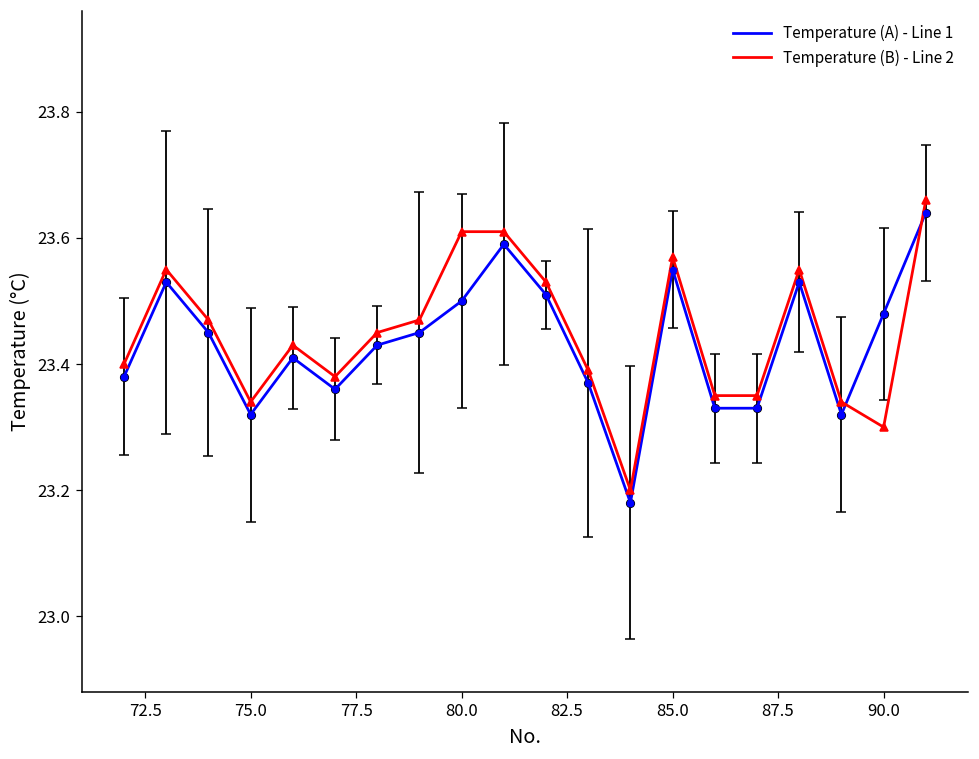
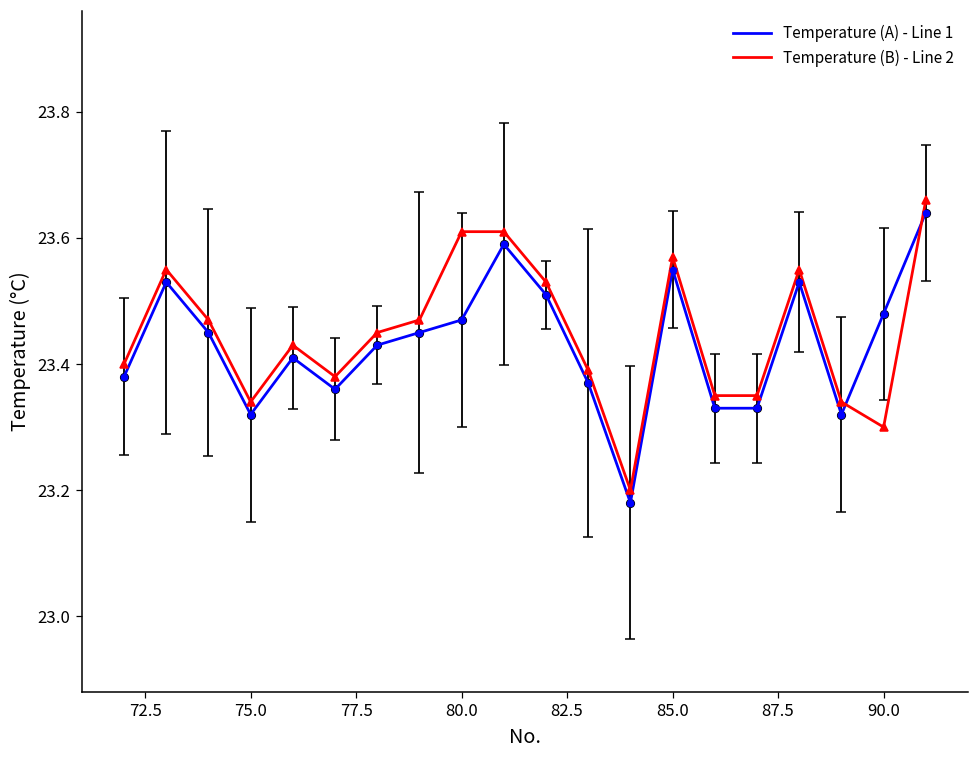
  {
    "Temperature (A) - Line 1": {
      "75.0": 23.32,
-     "80.0": 23.50,
+     "80.0": 23.47,
      "85.0": 23.55,
      "90.0": 23.48
    },
    "Temperature (B) - Line 2": {
      "75.0": 23.34,
      "80.0": 23.61,
      "85.0": 23.57,
      "90.0": 23.30
    }
  }
